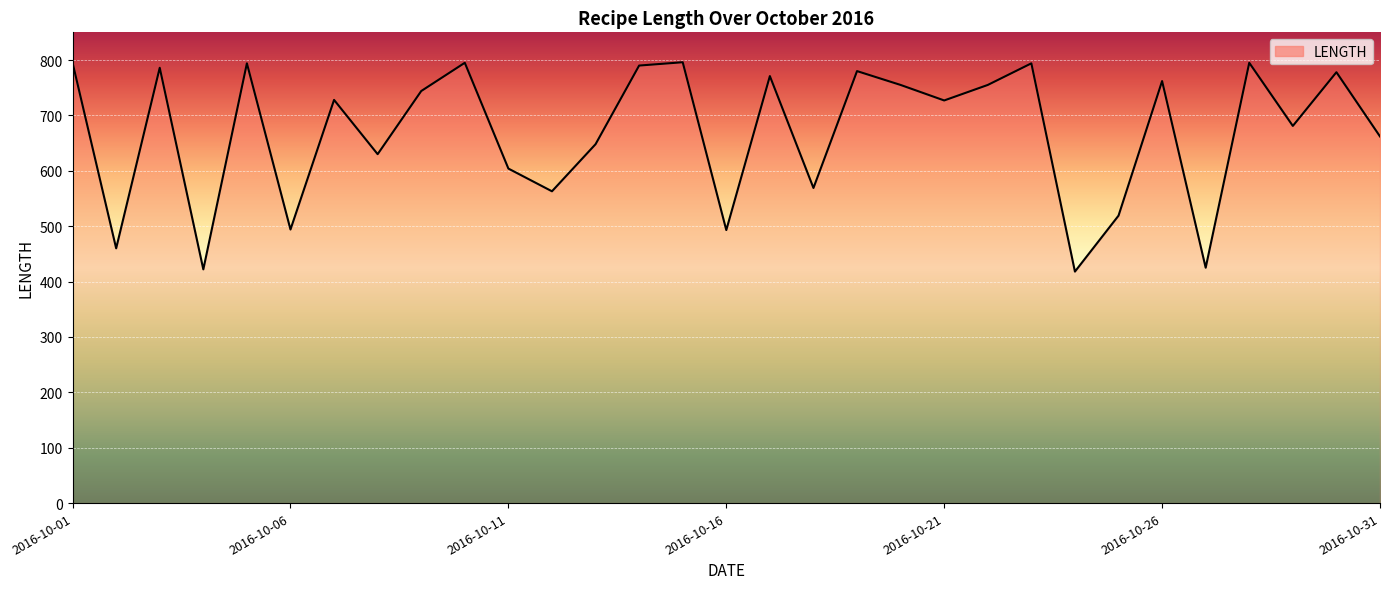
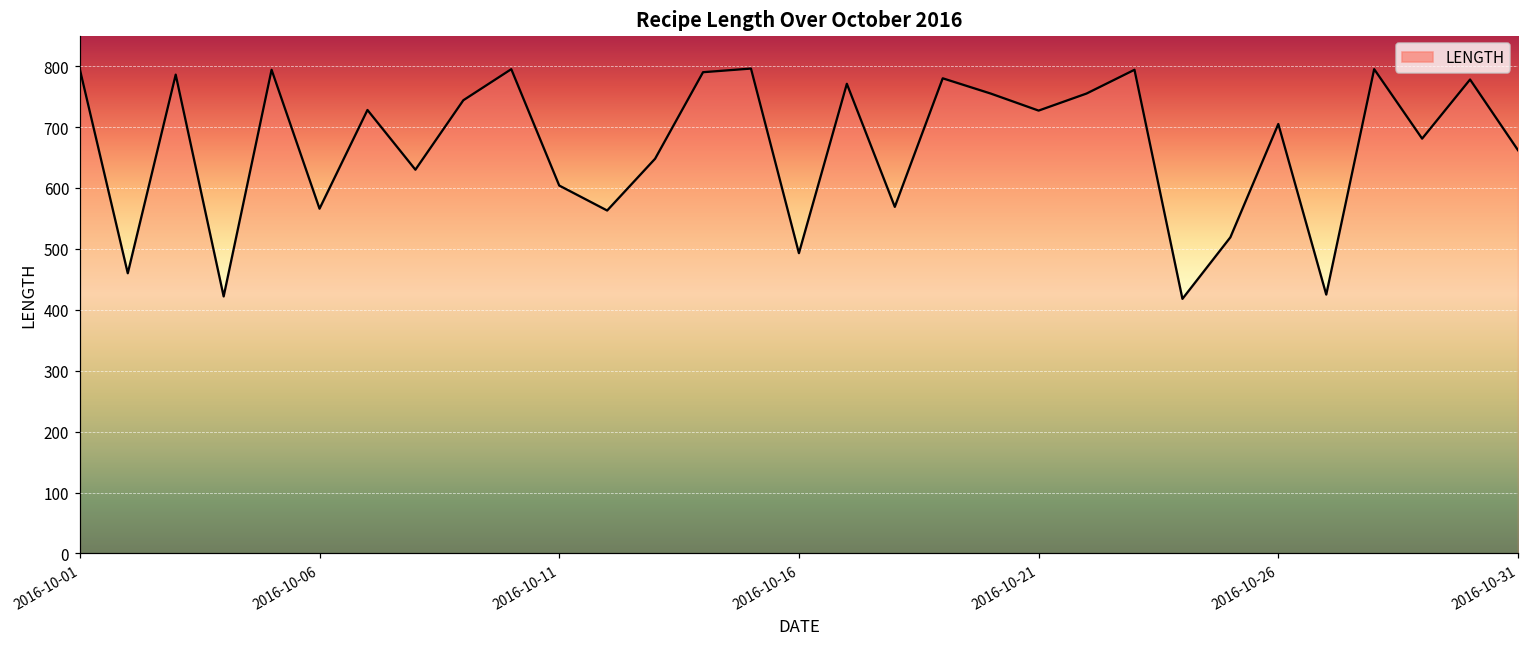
  {
    "2016-10-01": 800,
-   "2016-10-06": 490,
+   "2016-10-06": 570,
    "2016-10-11": 600,
    "2016-10-16": 490,
    "2016-10-21": 730,
-   "2016-10-26": 760,
+   "2016-10-26": 710,
    "2016-10-31": 660
  }
